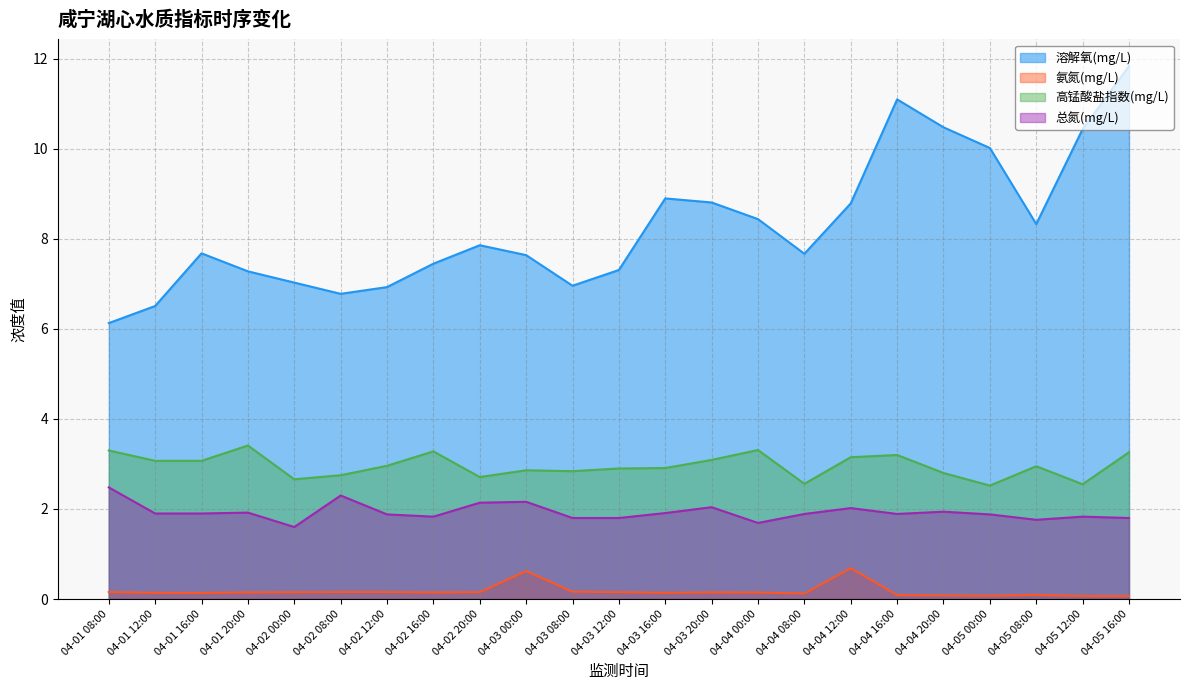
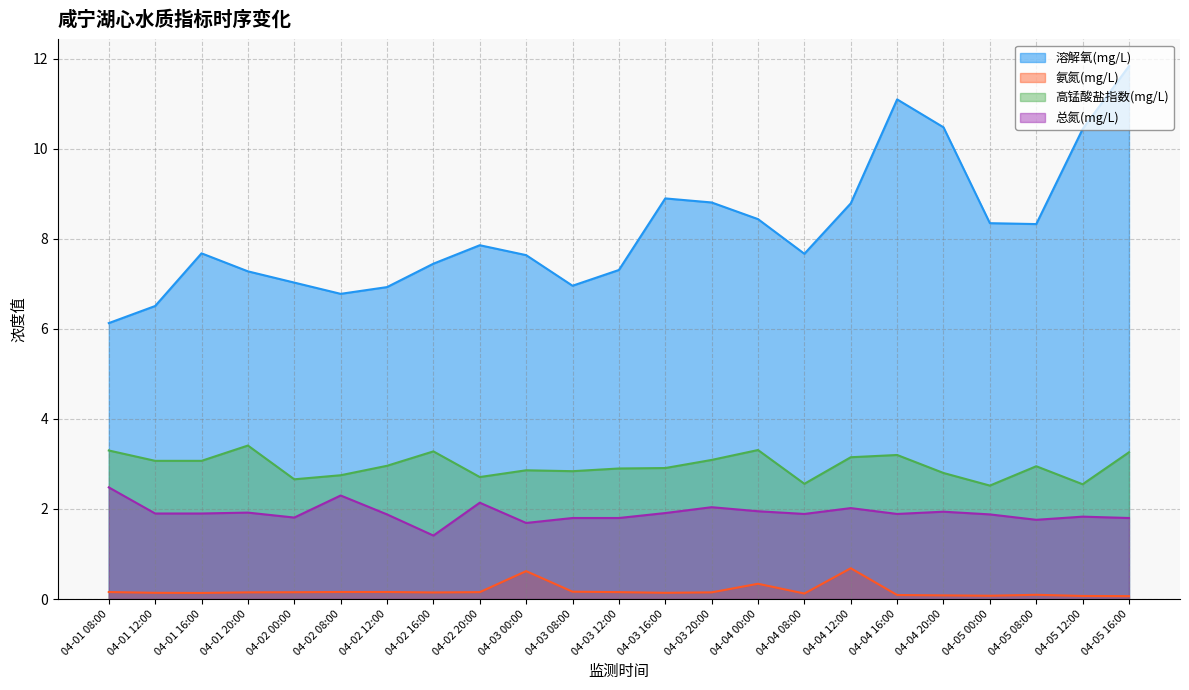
  {
    "溶解氧(mg/L)": {
      "04-01 08:00": 6.1,
      "04-01 12:00": 6.5,
      "04-01 16:00": 7.7,
      "04-01 20:00": 7.3,
      "04-02 00:00": 7.0,
      "04-02 08:00": 6.8,
      "04-02 12:00": 6.9,
      "04-02 16:00": 7.5,
      "04-02 20:00": 7.9,
      "04-03 00:00": 7.6,
      "04-03 08:00": 7.0,
      "04-03 12:00": 7.3,
      "04-03 16:00": 8.9,
      "04-03 20:00": 8.8,
      "04-04 00:00": 8.4,
      "04-04 08:00": 7.7,
      "04-04 12:00": 8.8,
      "04-04 16:00": 11.1,
      "04-04 20:00": 10.5,
-     "04-05 00:00": 10.0,
+     "04-05 00:00": 8.4,
      "04-05 08:00": 8.3
    },
    "氨氮(mg/L)": {
      "04-01 08:00": 0.2,
      "04-01 12:00": 0.1,
      "04-01 16:00": 0.1,
      "04-01 20:00": 0.1,
      "04-02 00:00": 0.2,
      "04-02 08:00": 0.2,
      "04-02 12:00": 0.2,
      "04-02 16:00": 0.1,
      "04-02 20:00": 0.2,
      "04-03 00:00": 0.6,
      "04-03 08:00": 0.2,
      "04-03 12:00": 0.2,
      "04-03 16:00": 0.1,
      "04-03 20:00": 0.1,
-     "04-04 00:00": 0.1,
+     "04-04 00:00": 0.3,
      "04-04 08:00": 0.1,
      "04-04 12:00": 0.7,
      "04-04 16:00": 0.1,
      "04-04 20:00": 0.1,
      "04-05 00:00": 0.1,
      "04-05 08:00": 0.1,
      "04-05 12:00": 0.1,
      "04-05 16:00": 0.1
    },
    "高锰酸盐指数(mg/L)": {
      "04-01 08:00": 3.3,
      "04-01 12:00": 3.1,
      "04-01 16:00": 3.1,
      "04-01 20:00": 3.4,
      "04-02 00:00": 2.7,
      "04-02 08:00": 2.8,
      "04-02 12:00": 3.0,
      "04-02 16:00": 3.3,
      "04-02 20:00": 2.7,
      "04-03 00:00": 2.9,
      "04-03 08:00": 2.8,
      "04-03 12:00": 2.9,
      "04-03 16:00": 2.9,
      "04-03 20:00": 3.1,
      "04-04 00:00": 3.3,
      "04-04 08:00": 2.6,
      "04-04 12:00": 3.2,
      "04-04 16:00": 3.2,
      "04-04 20:00": 2.8,
      "04-05 00:00": 2.5,
      "04-05 08:00": 3.0,
      "04-05 12:00": 2.6,
      "04-05 16:00": 3.3
    },
    "总氮(mg/L)": {
      "04-01 08:00": 2.5,
      "04-01 12:00": 1.9,
      "04-01 16:00": 1.9,
      "04-01 20:00": 1.9,
-     "04-02 00:00": 1.6,
+     "04-02 00:00": 1.8,
      "04-02 08:00": 2.3,
      "04-02 12:00": 1.9,
-     "04-02 16:00": 1.8,
+     "04-02 16:00": 1.4,
      "04-02 20:00": 2.1,
-     "04-03 00:00": 2.2,
+     "04-03 00:00": 1.7,
      "04-03 08:00": 1.8,
      "04-03 12:00": 1.8,
      "04-03 16:00": 1.9,
      "04-03 20:00": 2.0,
-     "04-04 00:00": 1.7,
+     "04-04 00:00": 2.0,
      "04-04 08:00": 1.9,
      "04-04 12:00": 2.0,
      "04-04 16:00": 1.9,
      "04-04 20:00": 1.9,
      "04-05 00:00": 1.9,
      "04-05 08:00": 1.8,
      "04-05 12:00": 1.8,
      "04-05 16:00": 1.8
    }
  }
